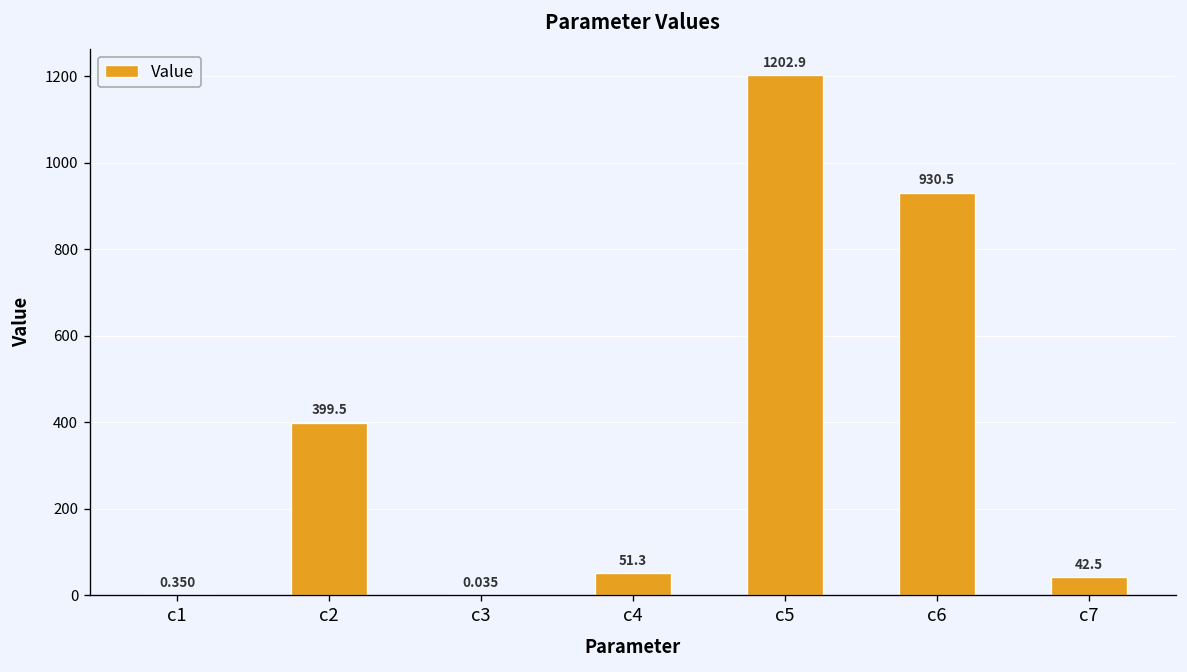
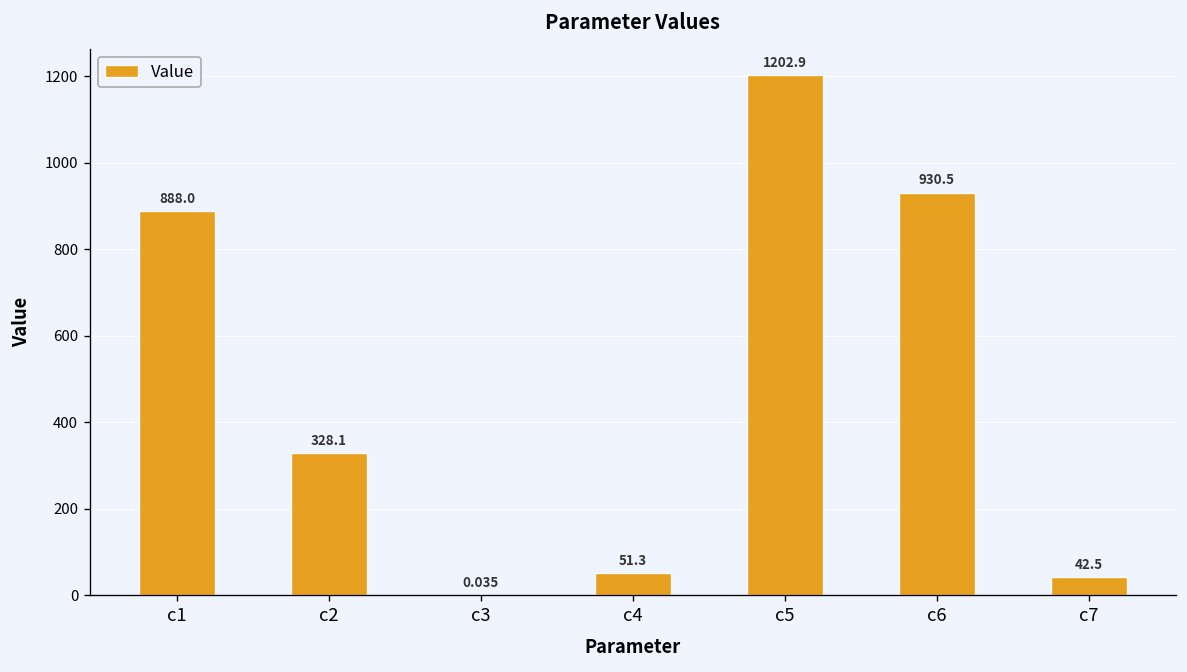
  {
-   "c1": 0.350,
-   "c2": 399.5,
+   "c1": 888.0,
+   "c2": 328.1,
    "c3": 0.035,
    "c4": 51.3,
    "c5": 1202.9,
    "c6": 930.5,
    "c7": 42.5
  }
